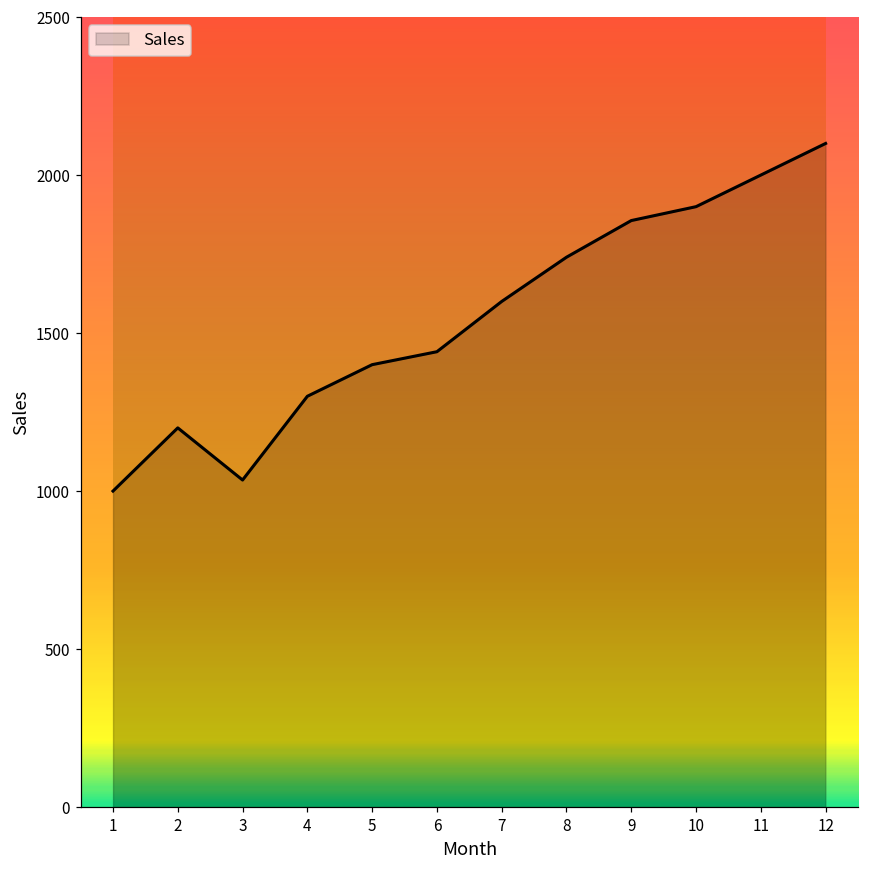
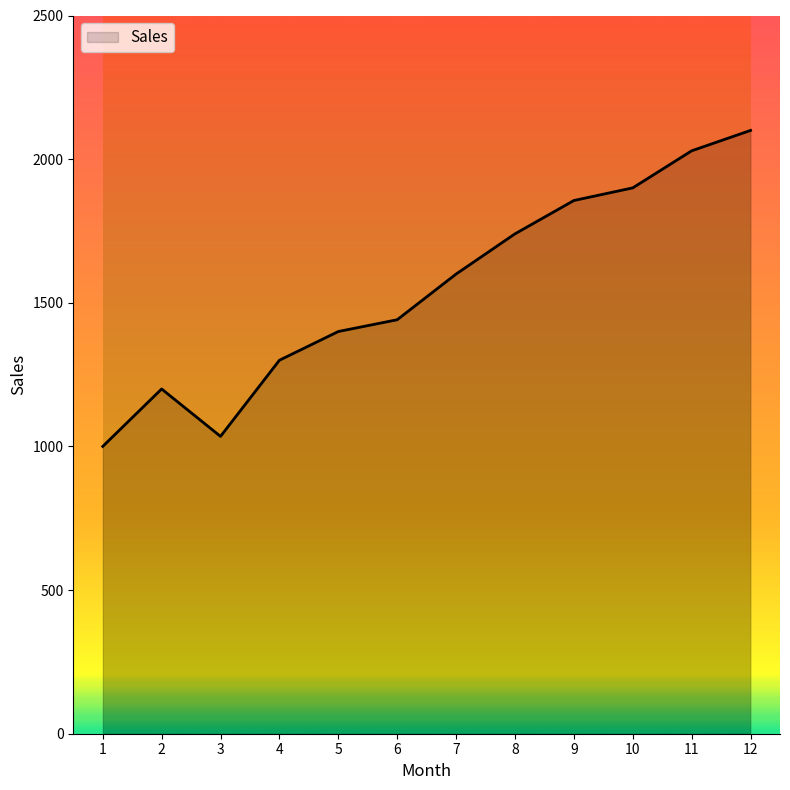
  {
    "1": 1000,
    "2": 1200,
    "3": 1040,
    "4": 1300,
    "5": 1400,
    "6": 1440,
    "7": 1600,
    "8": 1740,
    "9": 1860,
    "10": 1900,
-   "11": 2000,
+   "11": 2030,
    "12": 2100
  }
